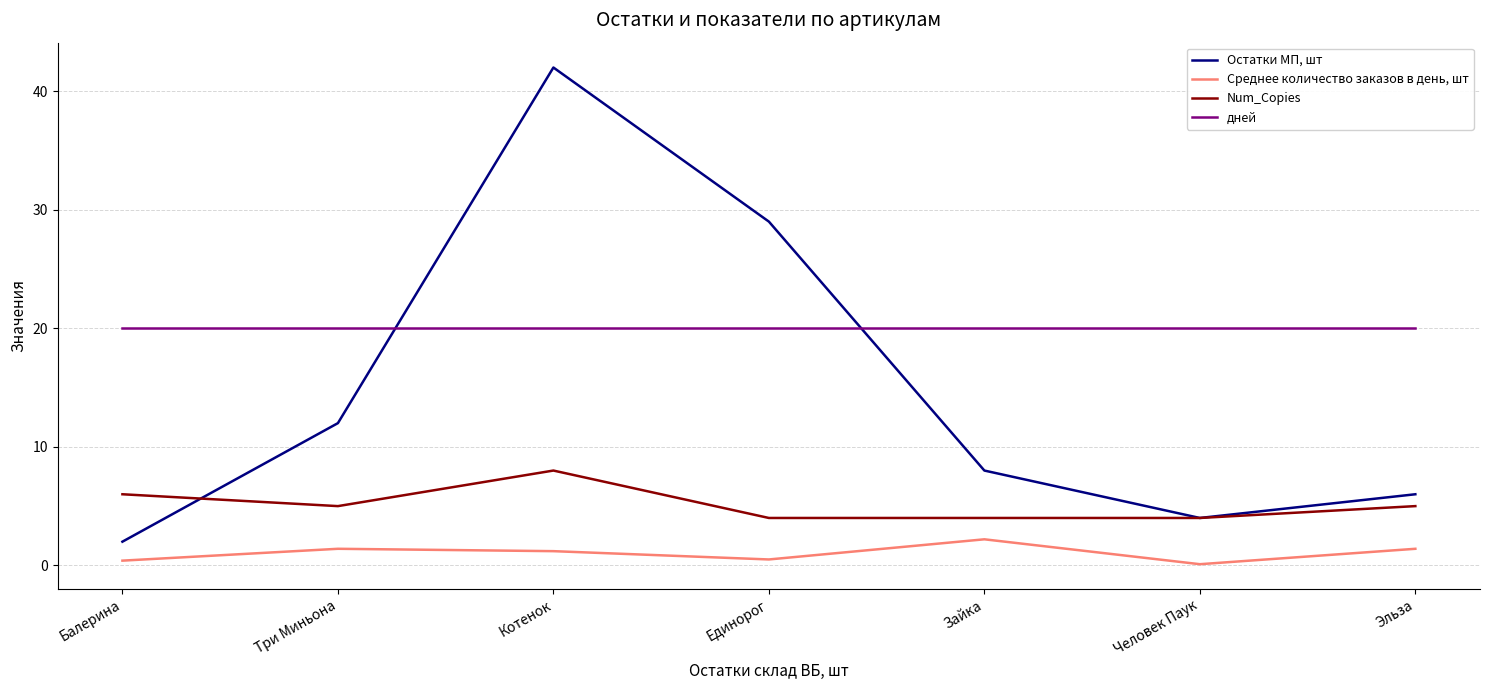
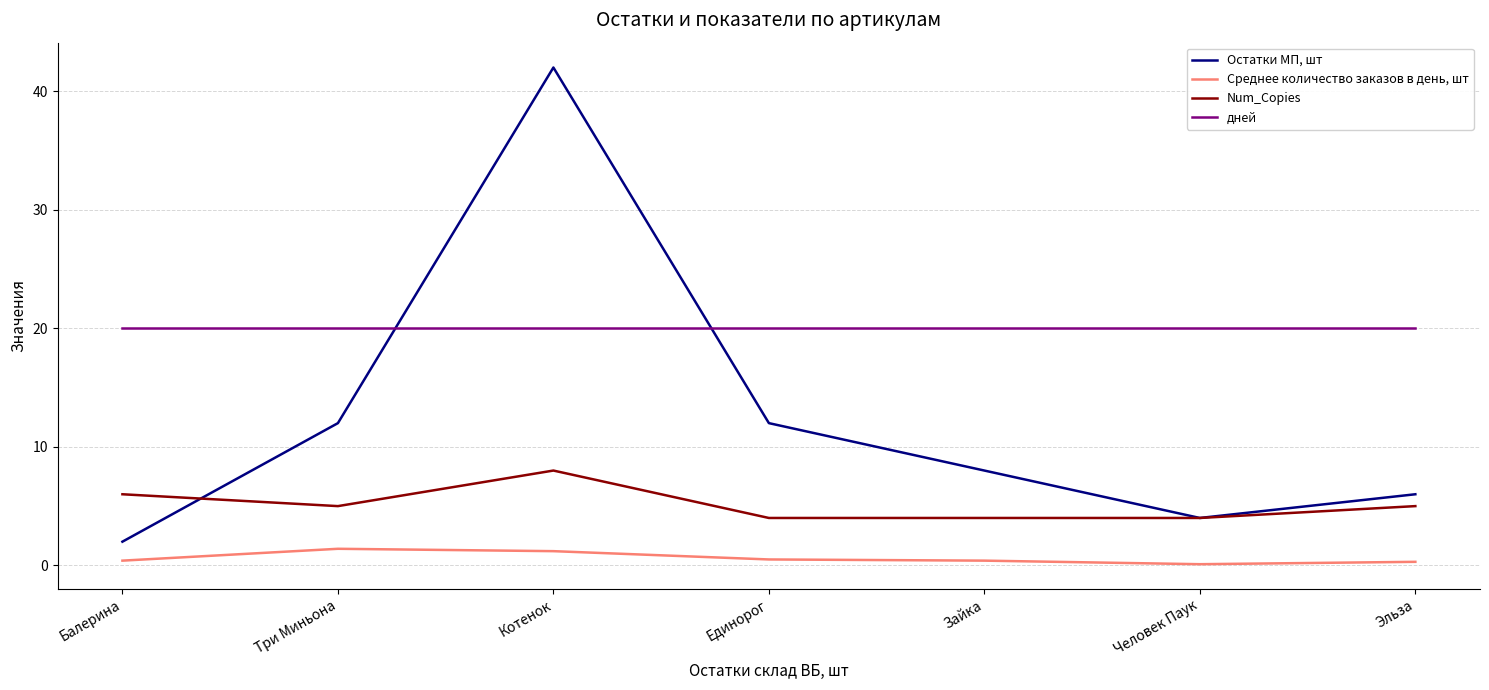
  {
    "Остатки МП, шт": {
      "Балерина": 2,
      "Три Миньона": 12,
      "Котенок": 42,
-     "Единорог": 29,
+     "Единорог": 12,
      "Зайка": 8,
      "Эльза": 6
    },
    "Среднее количество заказов в день, шт": {
      "Балерина": 0.4,
      "Три Миньона": 1.4,
      "Котенок": 1.2,
      "Единорог": 0.5,
-     "Зайка": 2.2,
+     "Зайка": 0.4,
      "Человек Паук": 0.1,
-     "Эльза": 1.4
+     "Эльза": 0.3
    },
    "Num_Copies": {
      "Балерина": 6.0,
      "Три Миньона": 5.0,
      "Котенок": 8.0,
      "Единорог": 4.0,
      "Зайка": 4.0,
      "Эльза": 5.0
    },
    "дней": {
      "Балерина": 20.0,
      "Три Миньона": 20.0,
      "Котенок": 20.0,
      "Единорог": 20.0,
      "Зайка": 20.0,
      "Человек Паук": 20.0,
      "Эльза": 20.0
    }
  }
